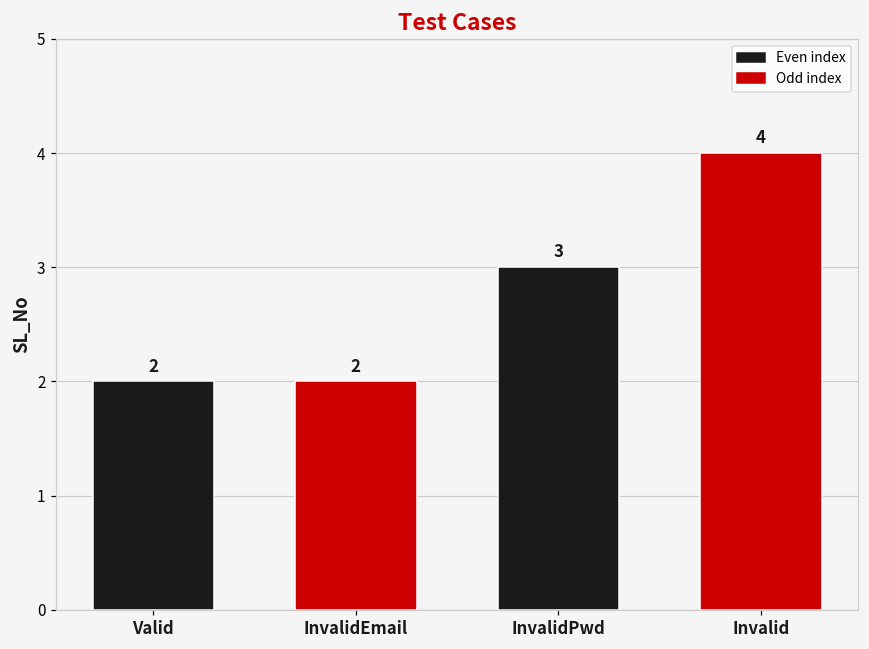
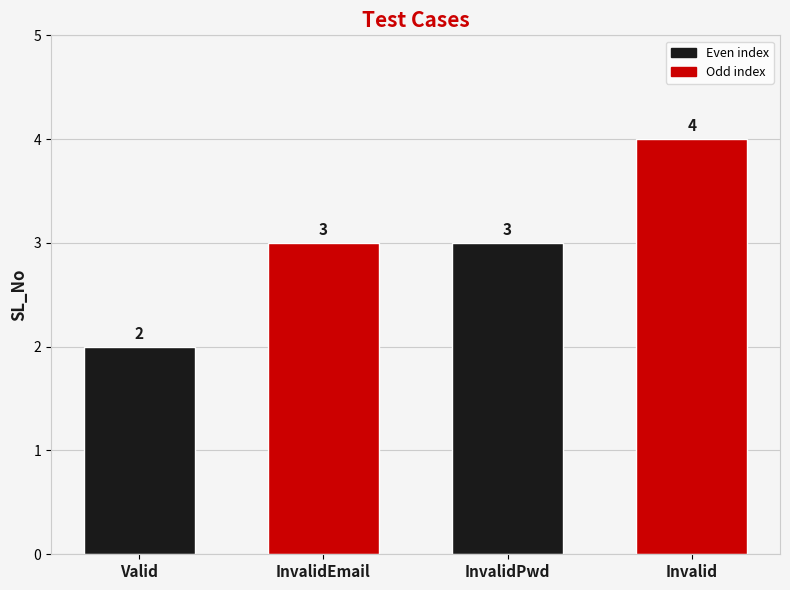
  {
    "Valid": 2,
-   "InvalidEmail": 2,
+   "InvalidEmail": 3,
    "InvalidPwd": 3,
    "Invalid": 4
  }
